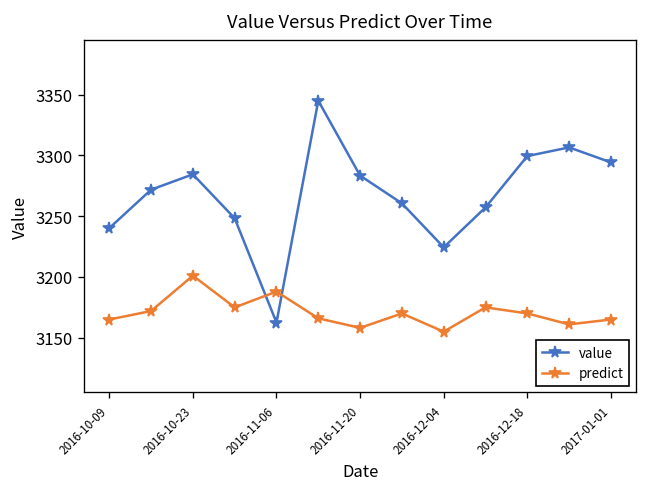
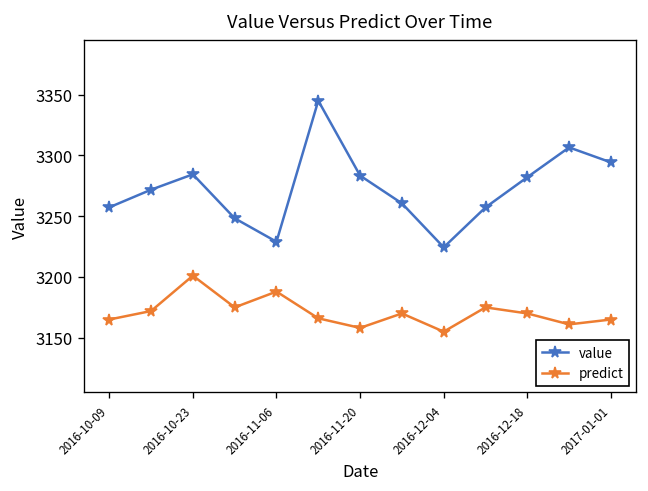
  {
    "value": {
-     "2016-10-09": 3240,
+     "2016-10-09": 3257,
      "2016-10-23": 3284,
-     "2016-11-06": 3162,
+     "2016-11-06": 3229,
      "2016-11-20": 3283,
      "2016-12-04": 3224,
-     "2016-12-18": 3300,
+     "2016-12-18": 3282,
      "2017-01-01": 3294
    },
    "predict": {
      "2016-10-09": 3165,
      "2016-10-23": 3201,
      "2016-11-06": 3188,
      "2016-11-20": 3158,
      "2016-12-04": 3155,
      "2016-12-18": 3170,
      "2017-01-01": 3165
    }
  }
